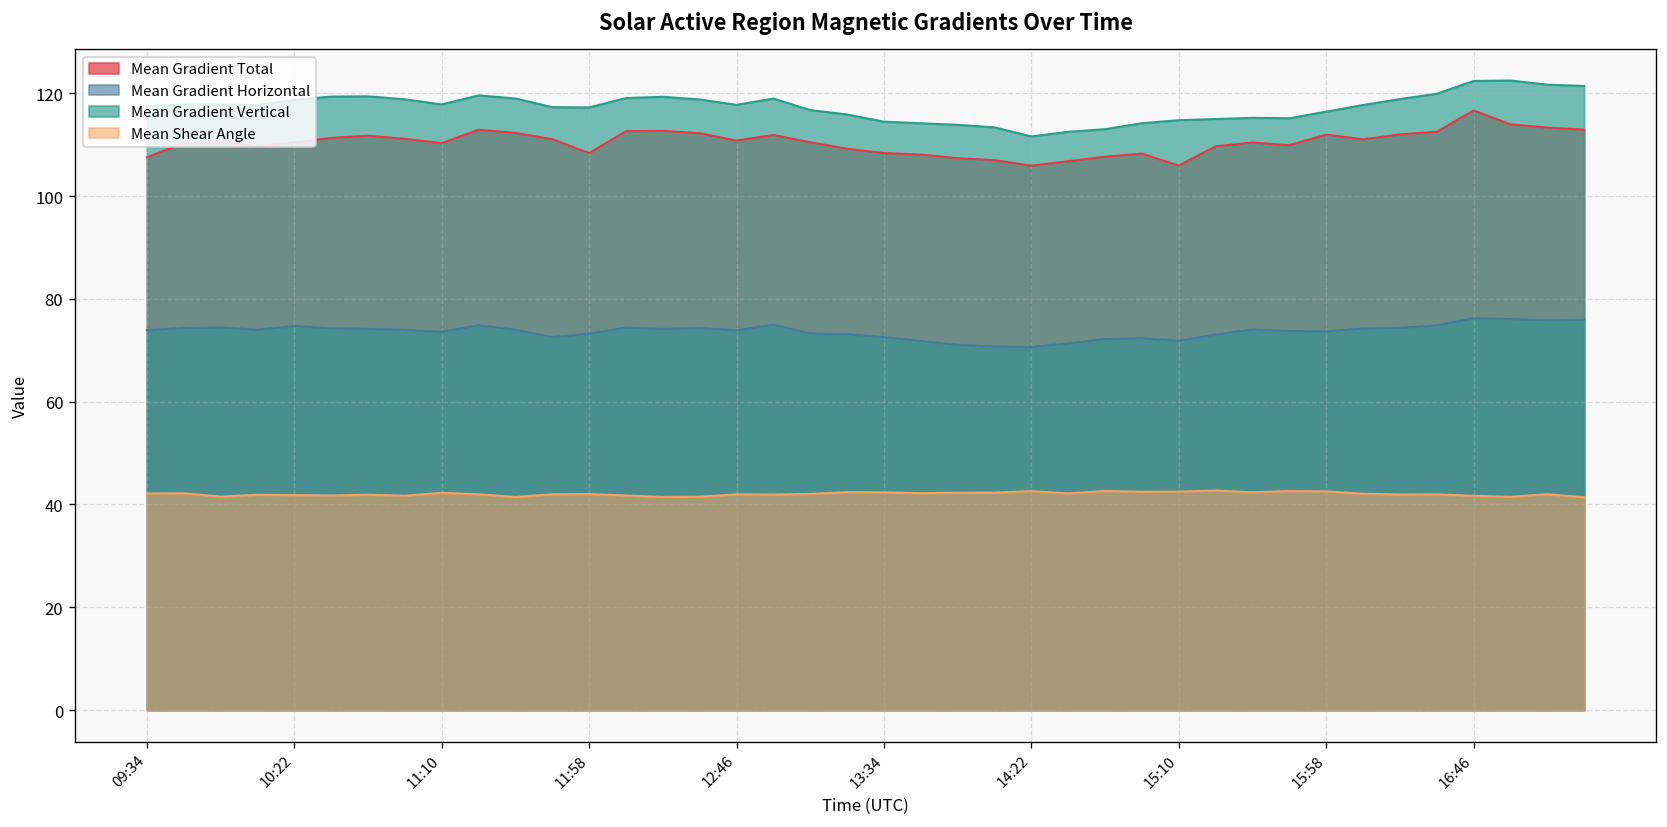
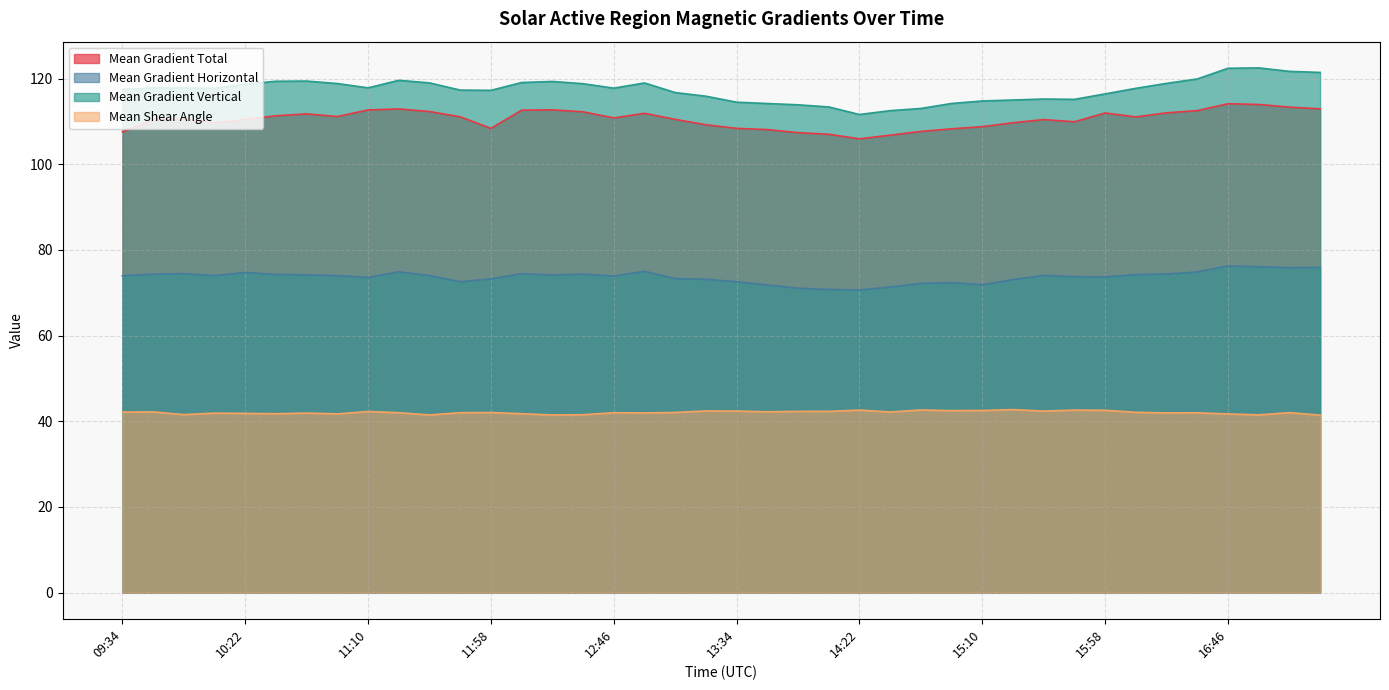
  {
    "Mean Gradient Total": {
      "09:34": 108,
-     "11:10": 110,
+     "11:10": 113,
      "11:58": 108,
      "12:46": 111,
      "13:34": 108,
      "14:22": 106,
-     "15:10": 106,
+     "15:10": 109,
      "15:58": 112,
-     "16:46": 117
+     "16:46": 114
    },
    "Mean Shear Angle": {
      "09:34": 42,
      "10:22": 42,
      "11:10": 42,
      "11:58": 42,
      "12:46": 42,
      "13:34": 42,
      "14:22": 43,
      "15:10": 43,
      "15:58": 43,
      "16:46": 42
    }
  }
